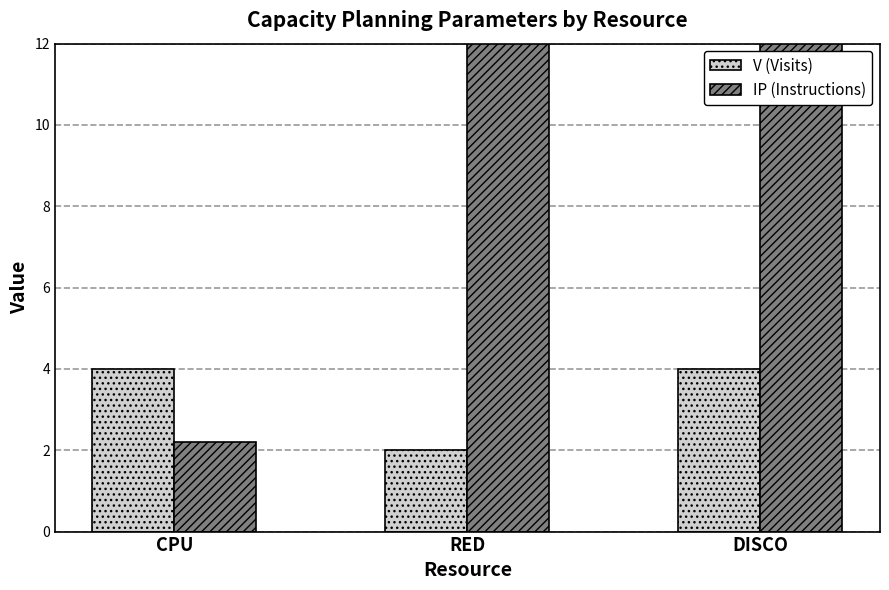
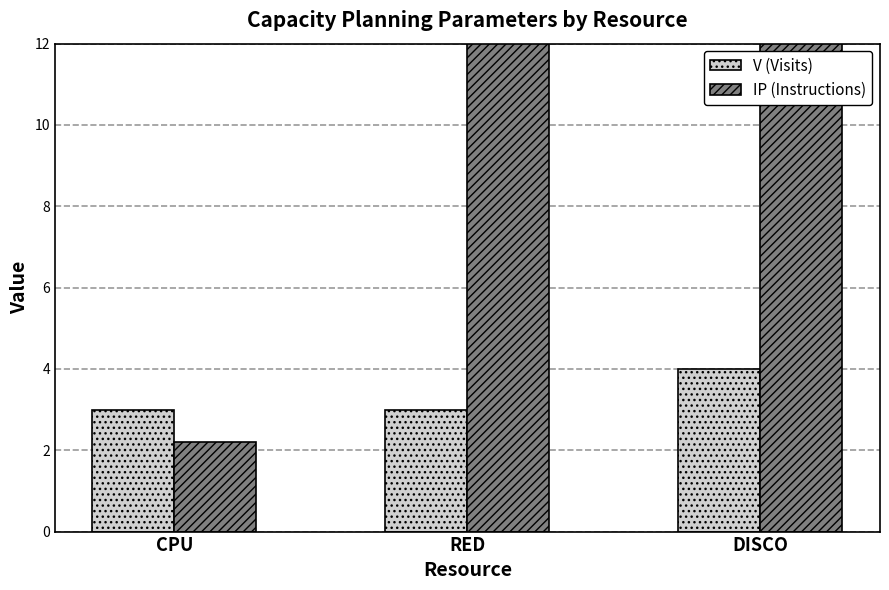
  {
    "V (Visits)": {
-     "CPU": 4,
-     "RED": 2,
+     "CPU": 3,
+     "RED": 3,
      "DISCO": 4
    },
    "IP (Instructions)": {
      "CPU": 2.2
    }
  }
